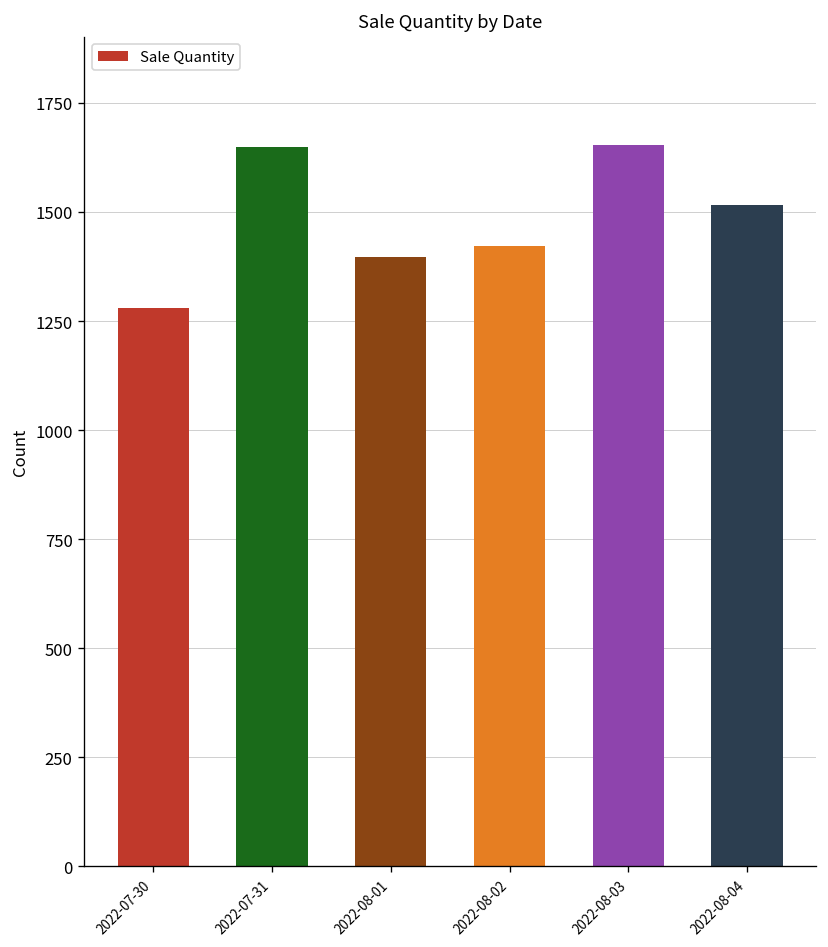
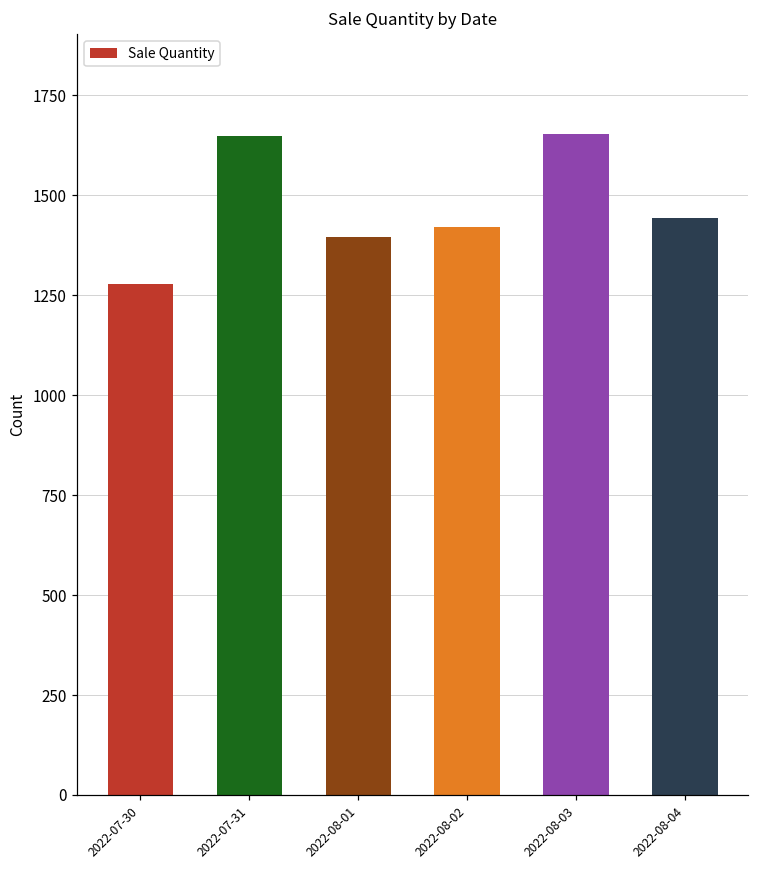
  {
    "2022-07-30": 1280,
    "2022-07-31": 1650,
    "2022-08-01": 1400,
    "2022-08-02": 1420,
    "2022-08-03": 1650,
-   "2022-08-04": 1520
+   "2022-08-04": 1440
  }
